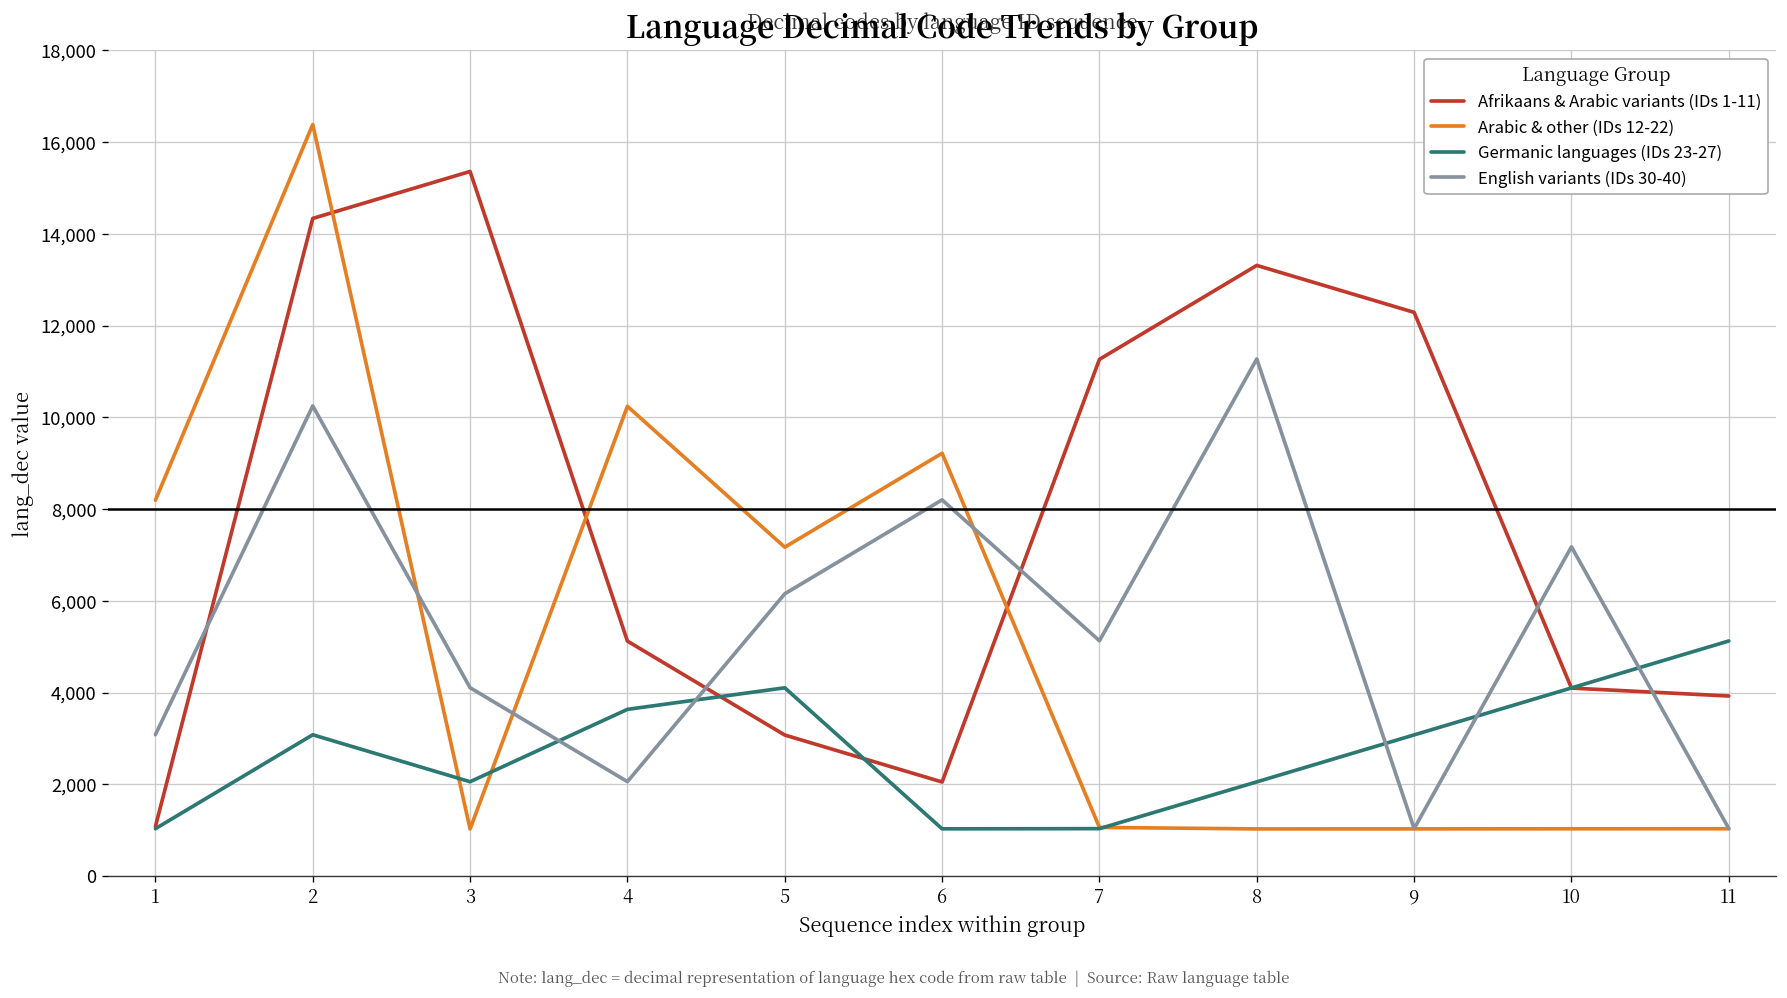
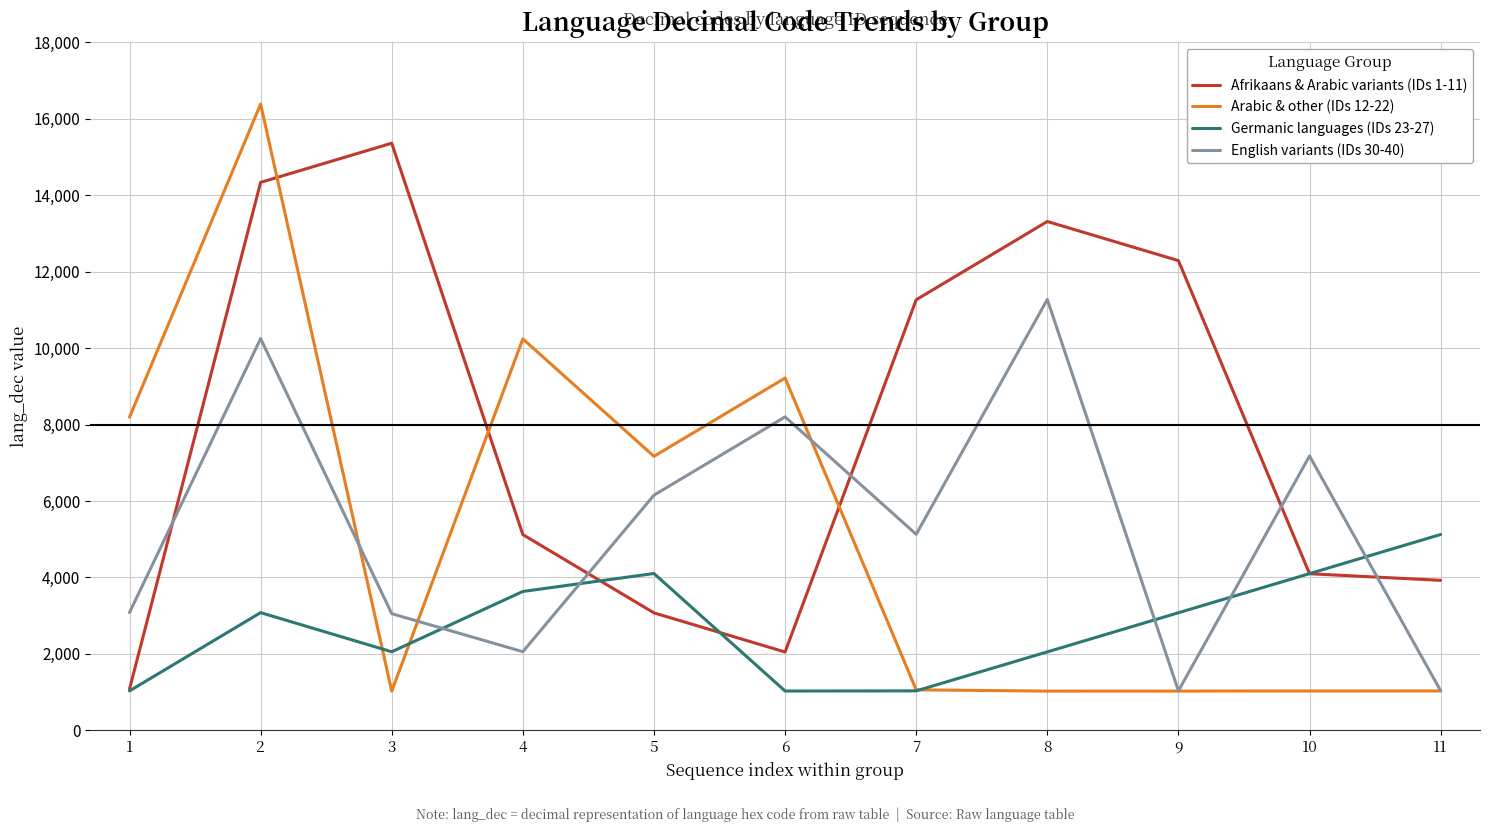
  {
    "Afrikaans & Arabic variants (IDs 1-11)": {
      "2": "14,300",
      "3": "15,400",
      "4": "5,100",
      "5": "3,100",
      "6": "2,000",
      "7": "11,300",
      "8": "13,300",
      "9": "12,300",
      "11": "3,900"
    },
    "Arabic & other (IDs 12-22)": {
      "1": "8,200",
      "2": "16,400",
      "3": "1,000",
      "4": "10,200",
      "5": "7,200",
      "6": "9,200",
      "8": "1,000",
      "10": "1,000"
    },
    "Germanic languages (IDs 23-27)": {
      "2": "3,100",
      "3": "2,100",
      "4": "3,600",
      "5": "4,100",
      "6": "1,000",
      "8": "2,100",
      "9": "3,100",
      "11": "5,100"
    },
    "English variants (IDs 30-40)": {
      "1": "3,100",
      "2": "10,200",
-     "3": "4,100",
+     "3": "3,100",
      "4": "2,100",
      "5": "6,200",
      "6": "8,200",
      "7": "5,100",
      "8": "11,300",
      "10": "7,200"
    }
  }
